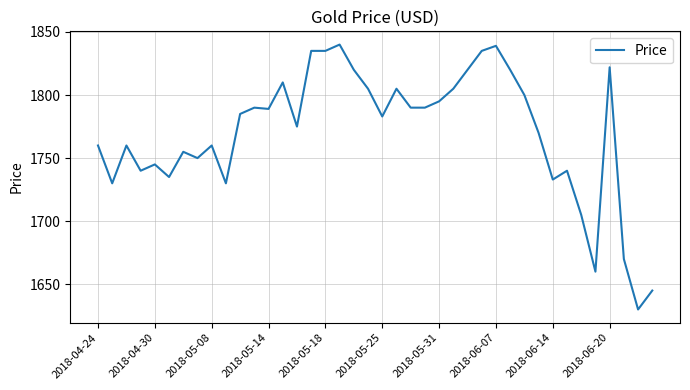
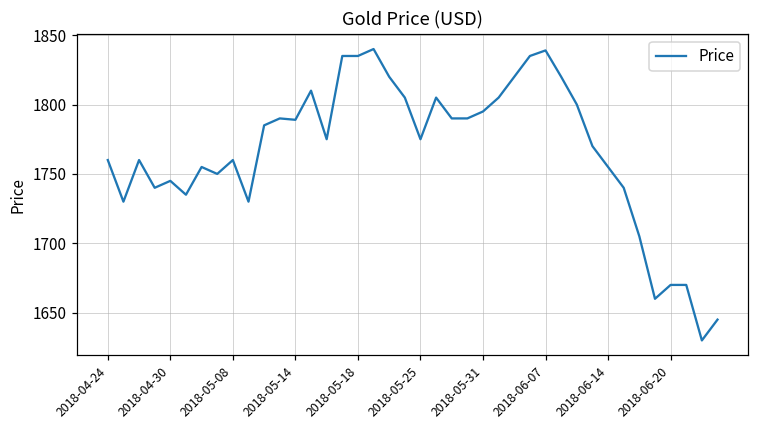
  {
    "2018-04-24": 1760,
    "2018-04-30": 1745,
    "2018-05-08": 1760,
    "2018-05-14": 1789,
    "2018-05-18": 1835,
-   "2018-05-25": 1783,
+   "2018-05-25": 1775,
    "2018-05-31": 1795,
    "2018-06-07": 1839,
-   "2018-06-14": 1733,
-   "2018-06-20": 1822
+   "2018-06-14": 1755,
+   "2018-06-20": 1670
  }
